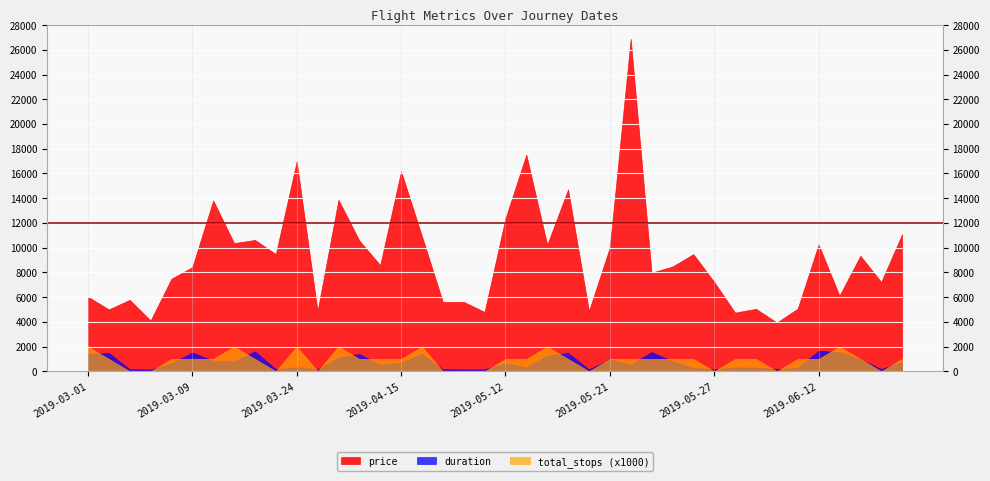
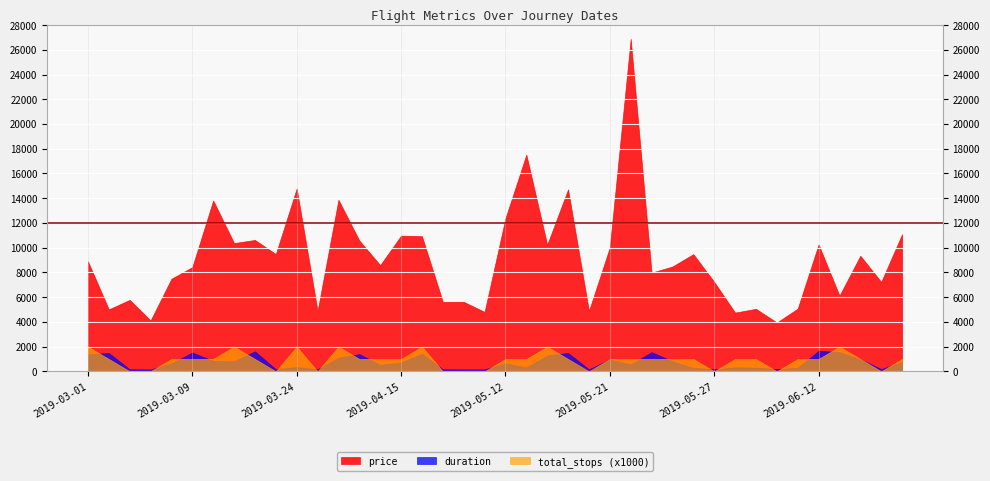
  {
    "price": {
-     "2019-03-01": 6000,
-     "2019-03-24": 17000,
-     "2019-04-15": 16200
+     "2019-03-01": 8900,
+     "2019-03-24": 14800,
+     "2019-04-15": 11000
    },
    "duration": {
      "2019-03-01": 1400,
      "2019-03-24": 300,
      "2019-04-15": 700
    },
    "total_stops (x1000)": {
      "2019-03-01": 2000,
      "2019-03-24": 2000,
      "2019-04-15": 1000
    }
  }
